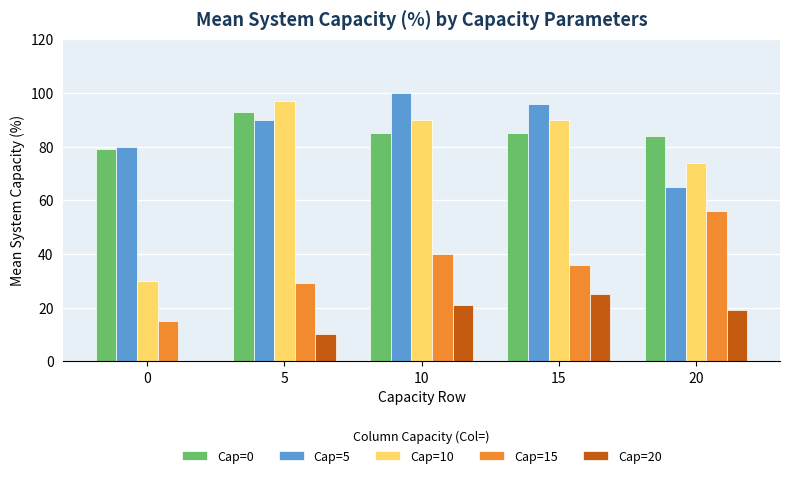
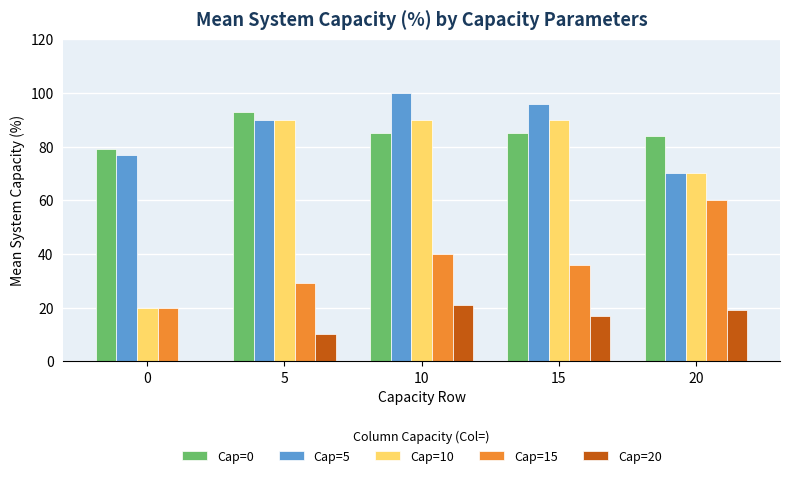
  {
    "Cap=0": {
      "0": 79,
      "5": 93,
      "10": 85,
      "15": 85,
      "20": 84
    },
    "Cap=5": {
-     "0": 80,
+     "0": 77,
      "5": 90,
      "10": 100,
      "15": 96,
-     "20": 65
+     "20": 70
    },
    "Cap=10": {
-     "0": 30,
-     "5": 97,
+     "0": 20,
+     "5": 90,
      "10": 90,
      "15": 90,
-     "20": 74
+     "20": 70
    },
    "Cap=15": {
-     "0": 15,
+     "0": 20,
      "5": 29,
      "10": 40,
      "15": 36,
-     "20": 56
+     "20": 60
    },
    "Cap=20": {
      "0": 0,
      "5": 10,
      "10": 21,
-     "15": 25,
+     "15": 17,
      "20": 19
    }
  }
